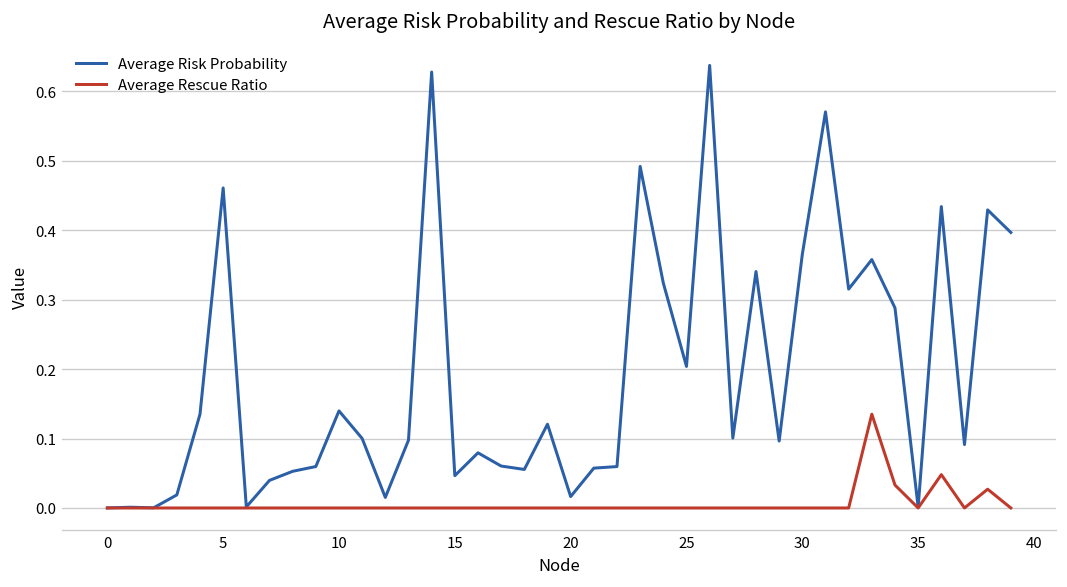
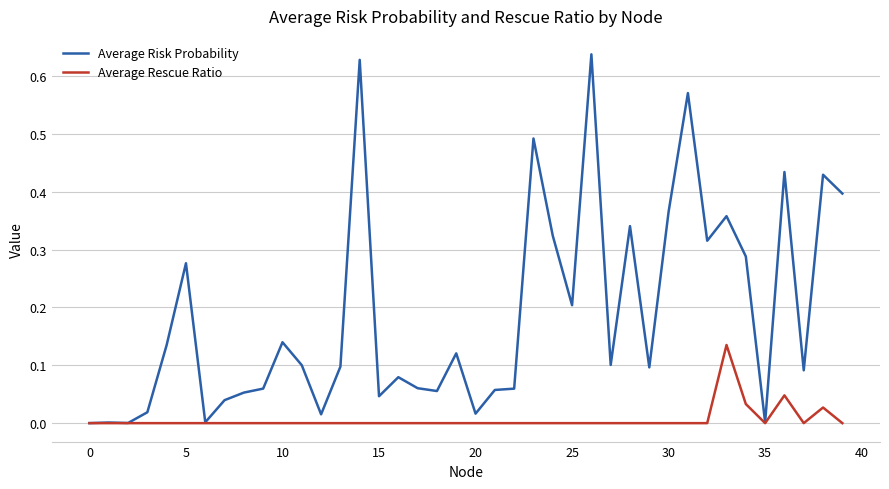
  {
    "Average Risk Probability": {
-     "5": 0.46,
+     "5": 0.28,
      "10": 0.14,
      "15": 0.05,
      "20": 0.02,
      "25": 0.20,
      "30": 0.37
    },
    "Average Rescue Ratio": {
      "5": 0.00,
      "10": 0.00,
      "15": 0.00,
      "20": 0.00,
      "25": 0.00,
      "30": 0.00
    }
  }
